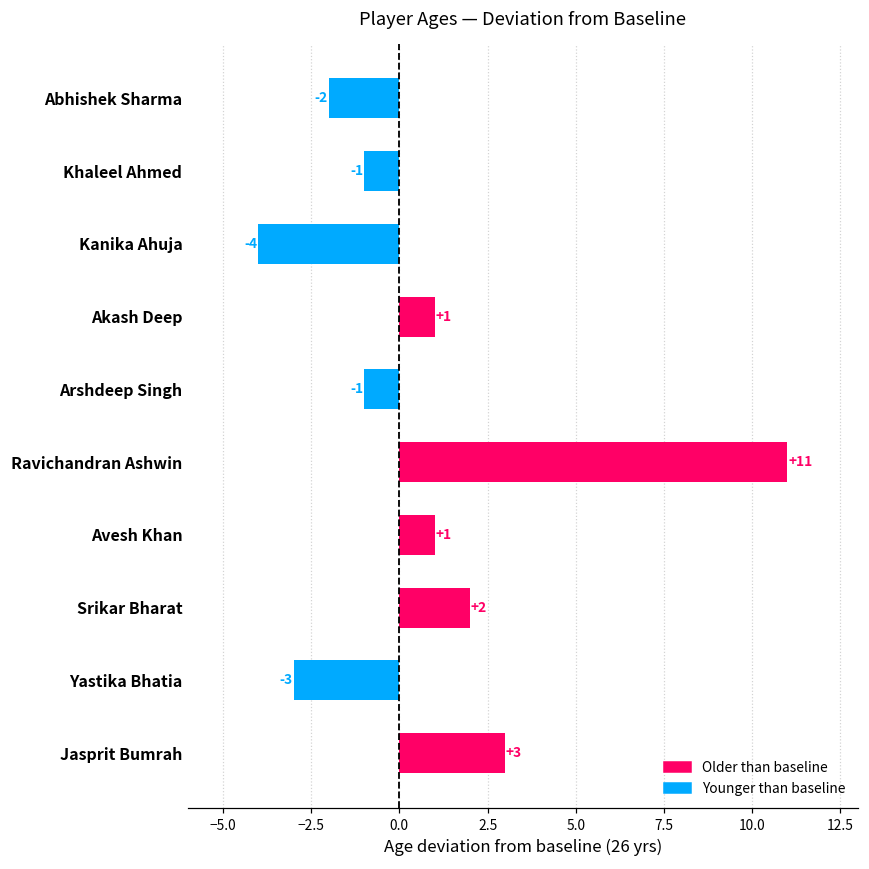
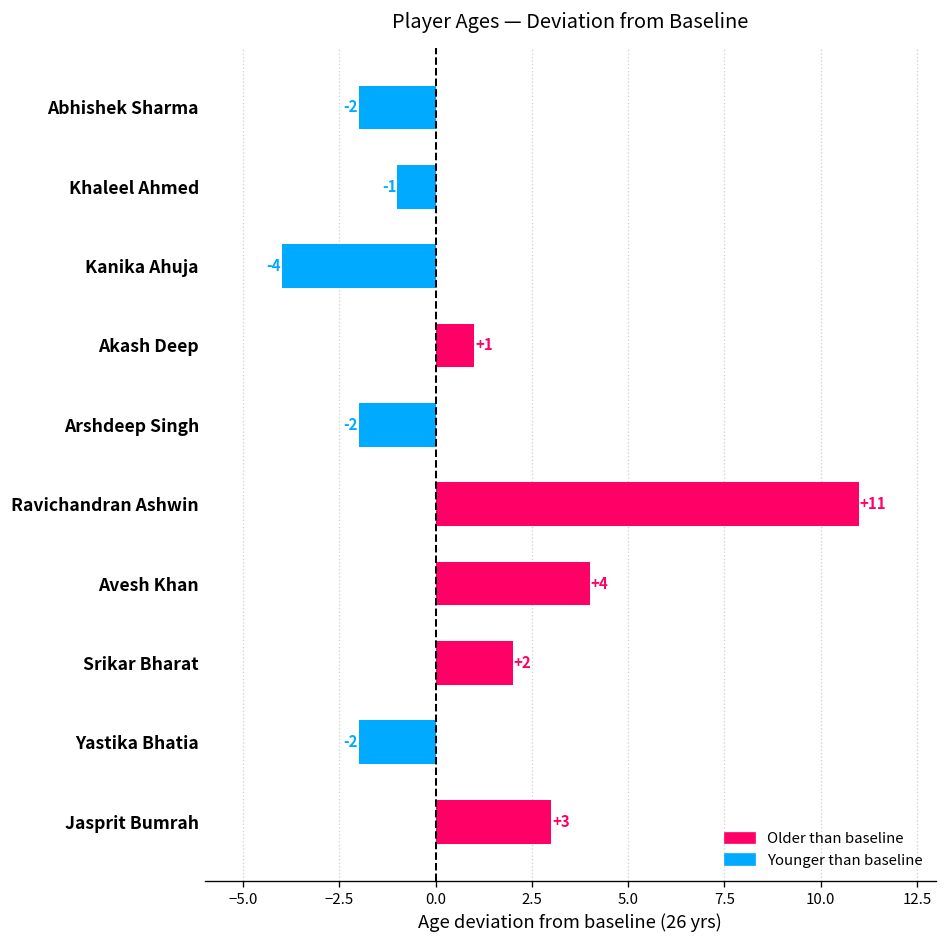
  {
    "Abhishek Sharma": "-2",
    "Khaleel Ahmed": "-1",
    "Kanika Ahuja": "-4",
    "Akash Deep": "+1",
-   "Arshdeep Singh": "-1",
+   "Arshdeep Singh": "-2",
    "Ravichandran Ashwin": "+11",
-   "Avesh Khan": "+1",
+   "Avesh Khan": "+4",
    "Srikar Bharat": "+2",
-   "Yastika Bhatia": "-3",
+   "Yastika Bhatia": "-2",
    "Jasprit Bumrah": "+3"
  }
